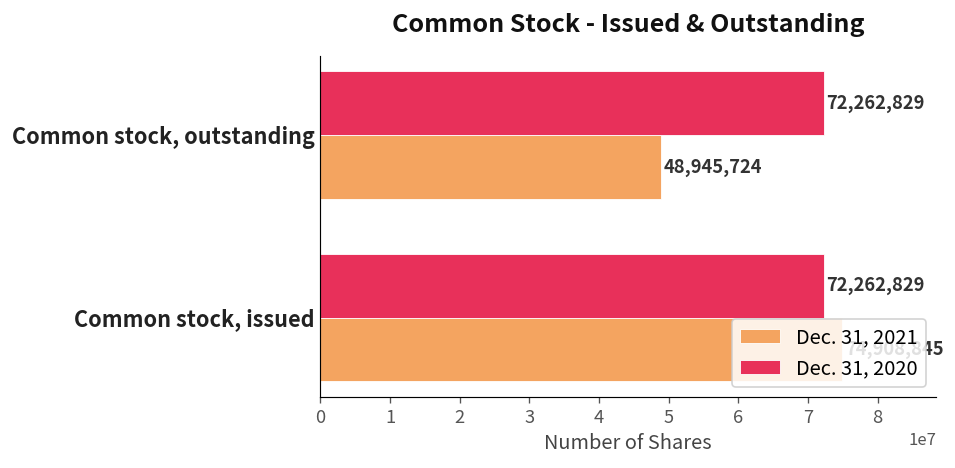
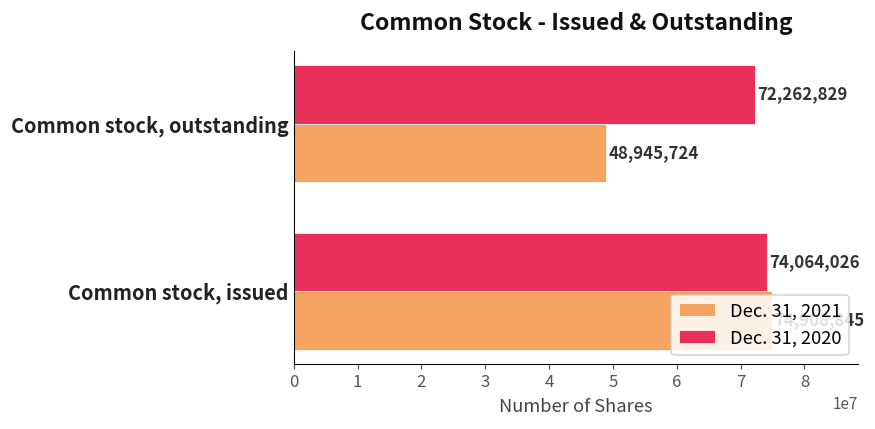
  {
    "Dec. 31, 2021": {
      "Common stock, outstanding": "48,945,724"
    },
    "Dec. 31, 2020": {
      "Common stock, outstanding": "72,262,829",
-     "Common stock, issued": "72,262,829"
+     "Common stock, issued": "74,064,026"
    }
  }
